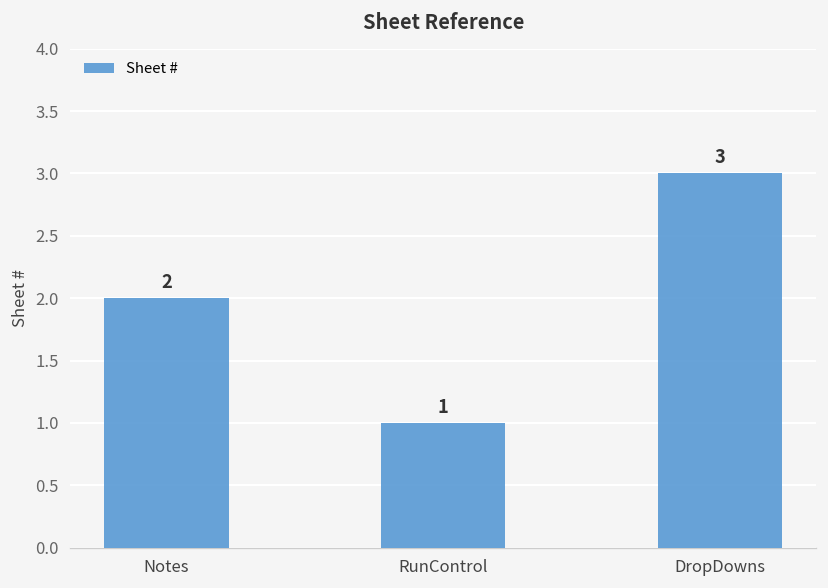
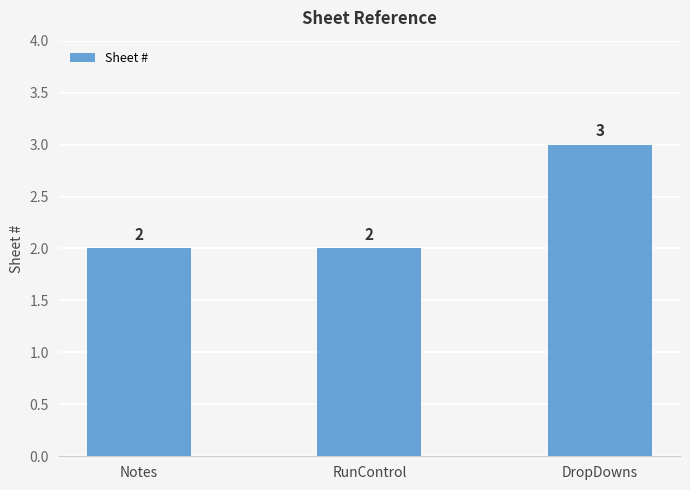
  {
    "Notes": 2,
-   "RunControl": 1,
+   "RunControl": 2,
    "DropDowns": 3
  }
